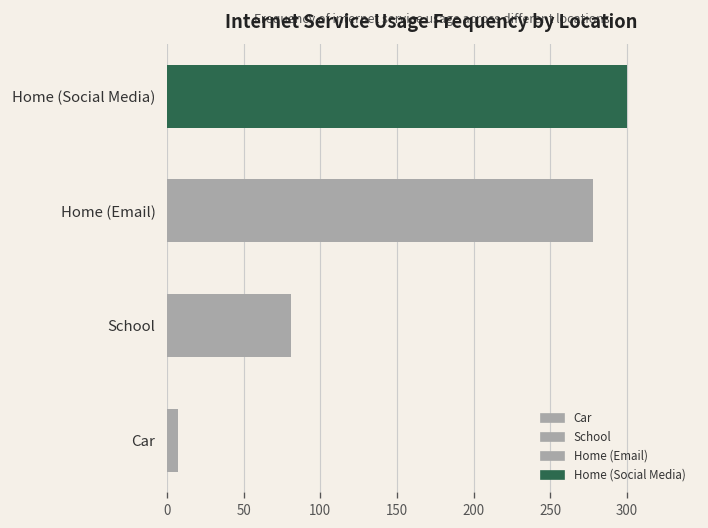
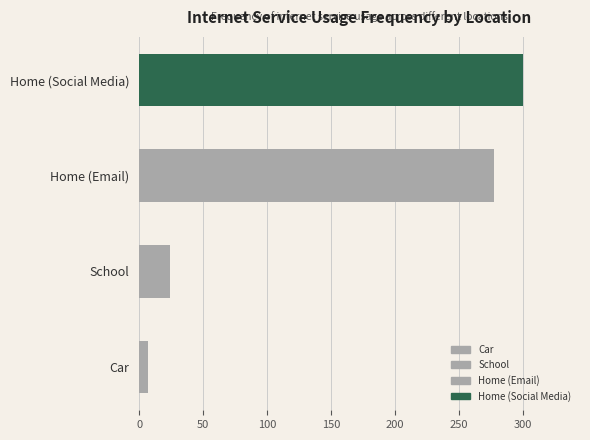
  {
    "Home (Social Media)": 300,
    "Home (Email)": 278,
-   "School": 81,
+   "School": 24,
    "Car": 7
  }
